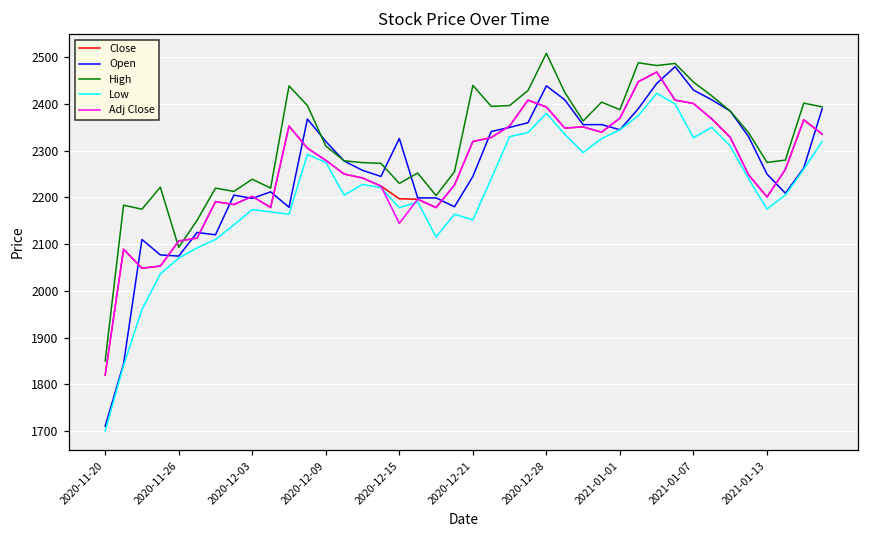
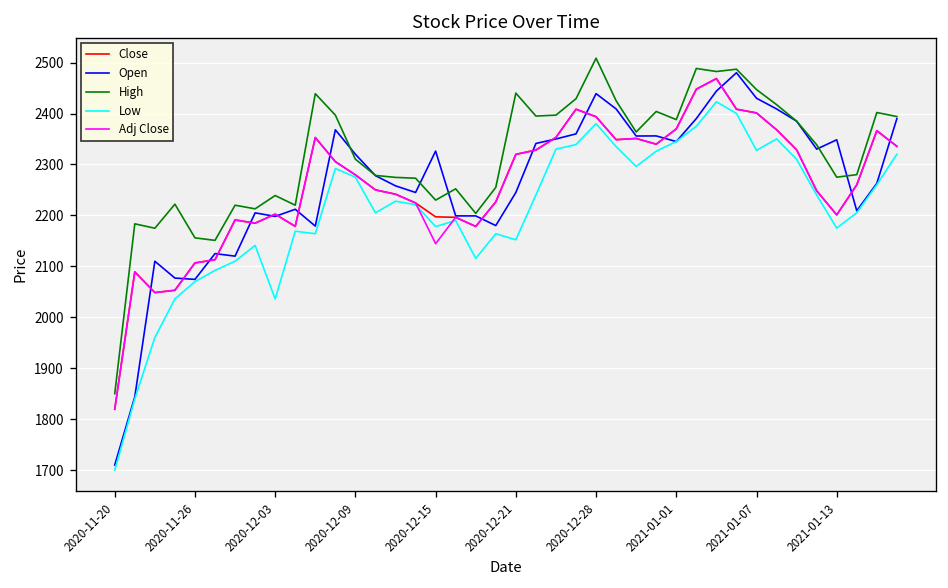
  {
    "Close": {
      "2020-12-15": 2200
    },
    "Open": {
      "2020-11-20": 1710,
      "2020-12-09": 2320,
      "2020-12-15": 2330,
      "2020-12-21": 2240,
      "2020-12-28": 2440,
      "2021-01-07": 2430,
-     "2021-01-13": 2250
+     "2021-01-13": 2350
    },
    "High": {
      "2020-11-20": 1850,
-     "2020-11-26": 2090,
+     "2020-11-26": 2160,
      "2020-12-03": 2240,
      "2020-12-09": 2310,
      "2020-12-15": 2230,
      "2020-12-21": 2440,
      "2020-12-28": 2510,
      "2021-01-01": 2390,
      "2021-01-07": 2450,
      "2021-01-13": 2280
    },
    "Low": {
      "2020-11-20": 1700,
-     "2020-12-03": 2170,
+     "2020-12-03": 2040,
      "2020-12-15": 2180,
      "2020-12-21": 2150,
      "2020-12-28": 2380,
      "2021-01-07": 2330,
      "2021-01-13": 2180
    },
    "Adj Close": {
      "2020-12-15": 2140
    }
  }
